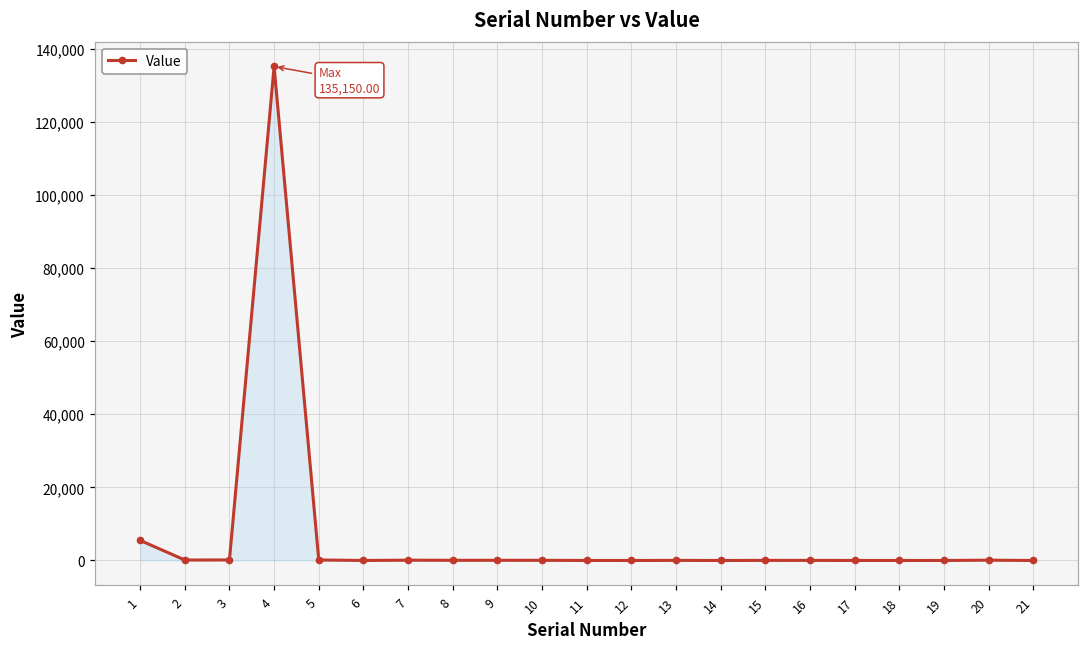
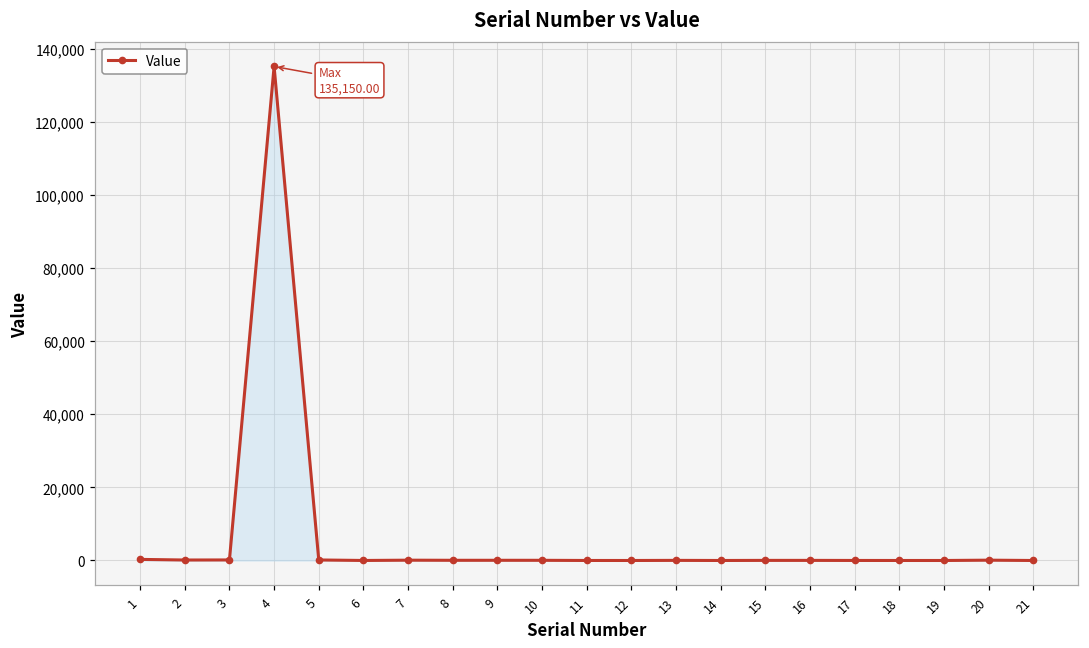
  {
-   "1": "6,000",
+   "1": "0",
    "2": "0",
    "3": "0",
    "5": "0",
    "6": "0",
    "7": "0",
    "8": "0",
    "9": "0",
    "10": "0",
    "11": "0",
    "12": "0",
    "13": "0",
    "14": "0",
    "15": "0",
    "16": "0",
    "17": "0",
    "18": "0",
    "19": "0",
    "20": "0",
    "21": "0"
  }
